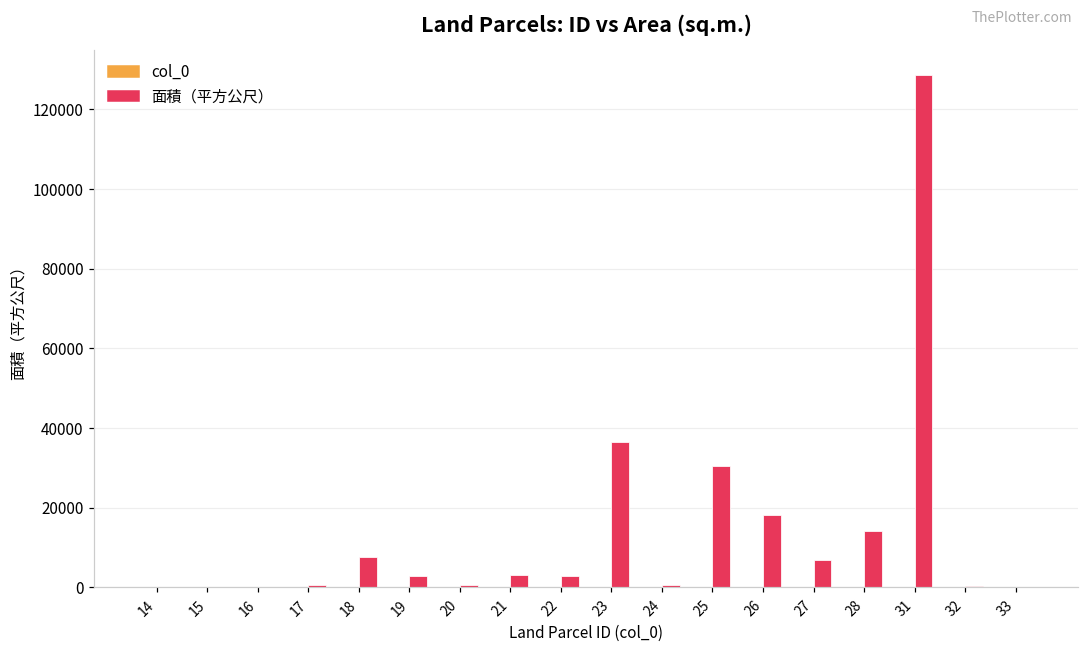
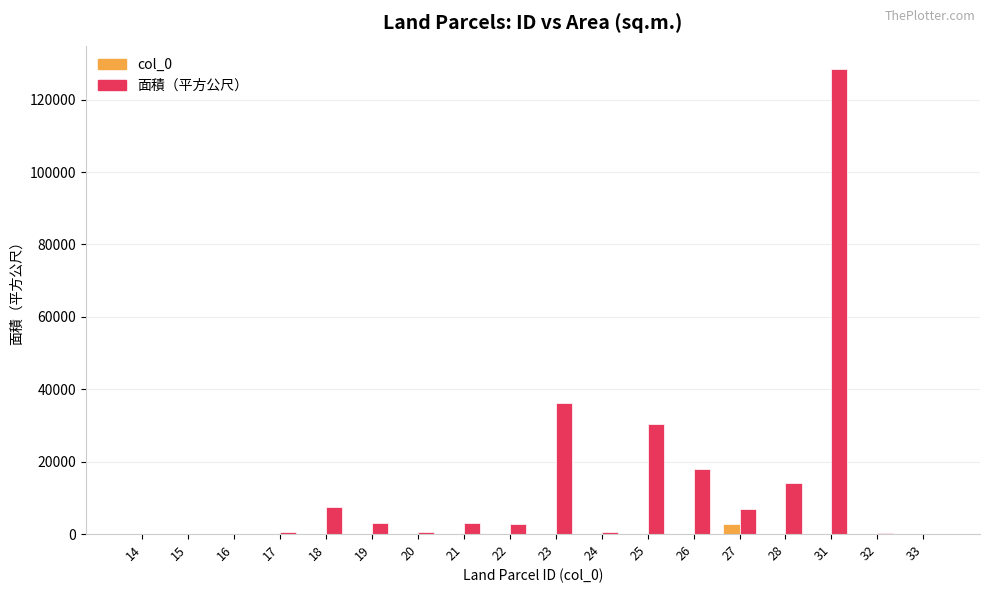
  {
    "col_0": {
-     "27": 0
+     "27": 3000
    },
    "面積（平方公尺）": {
      "18": 8000,
      "19": 3000,
      "21": 3000,
      "22": 3000,
      "23": 36000,
      "25": 30000,
      "26": 18000,
      "27": 7000,
      "28": 14000,
      "31": 128000
    }
  }
